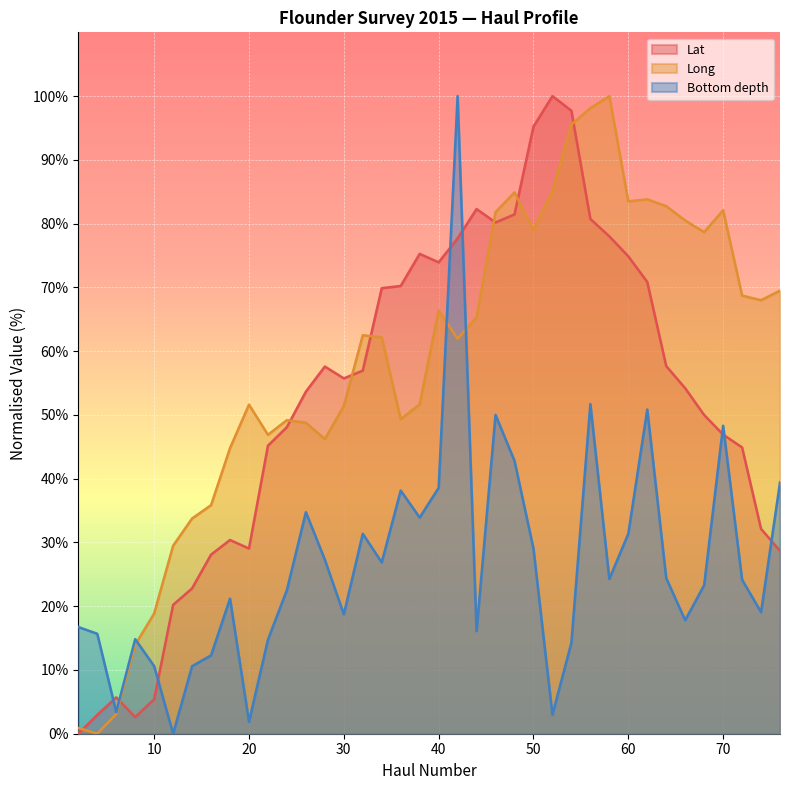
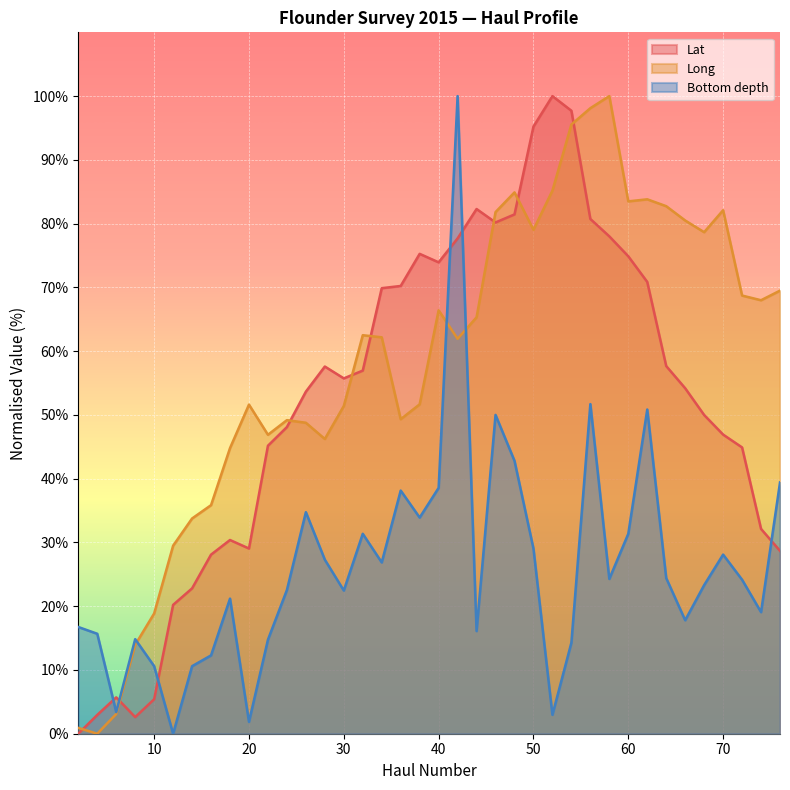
  {
    "Bottom depth": {
      "10": "11%",
      "20": "2%",
-     "30": "19%",
+     "30": "22%",
      "40": "39%",
      "50": "29%",
      "60": "31%",
-     "70": "48%"
+     "70": "28%"
    }
  }
